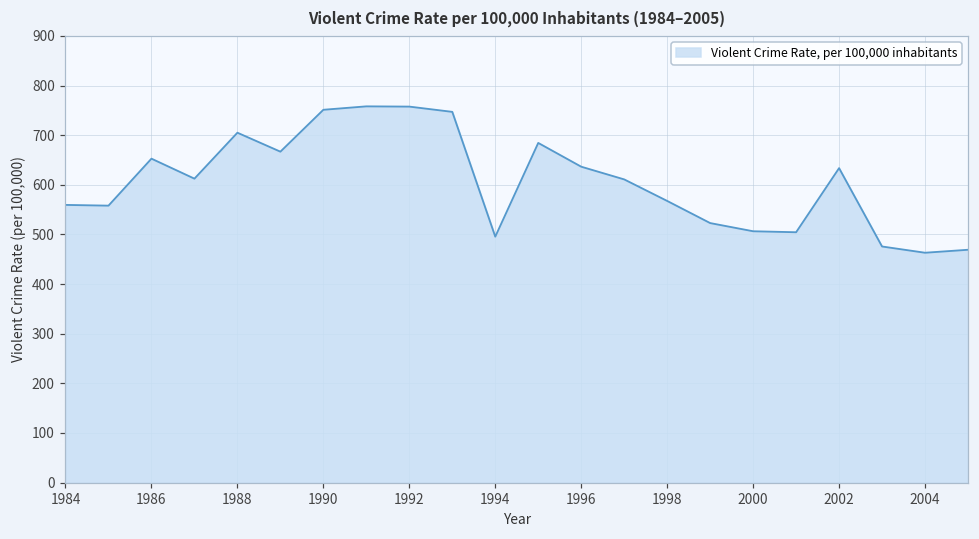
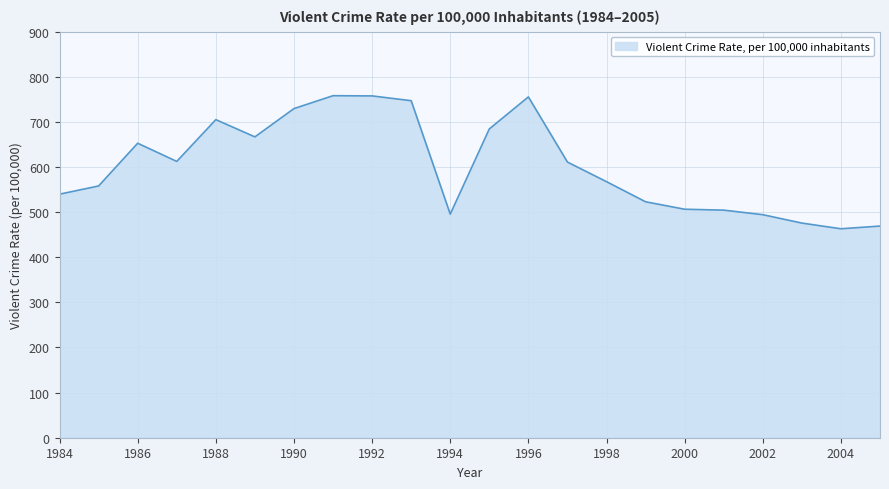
  {
-   "1984": 560,
+   "1984": 540,
    "1986": 650,
    "1988": 710,
-   "1990": 750,
+   "1990": 730,
    "1992": 760,
    "1994": 500,
-   "1996": 640,
+   "1996": 760,
    "1998": 570,
    "2000": 510,
-   "2002": 630,
+   "2002": 490,
    "2004": 460
  }
